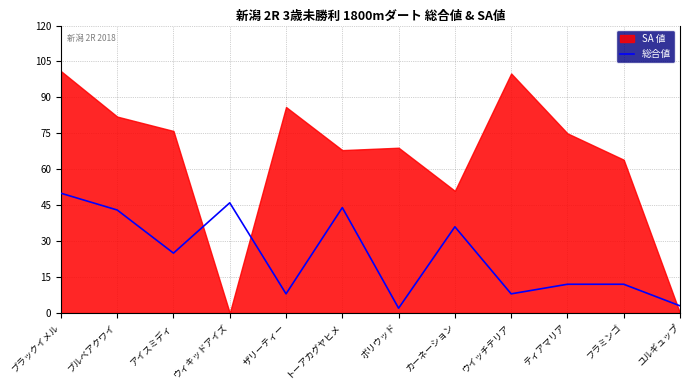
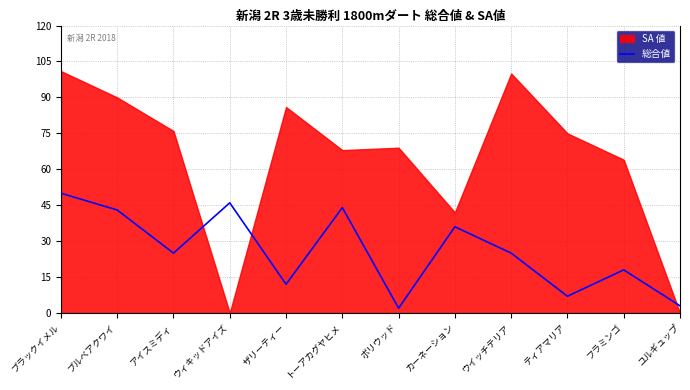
  {
    "総合値": {
      "ブラックイメル": 50,
      "ブルベアクワイ": 43,
      "アイスミディ": 25,
      "ウィキッドアイズ": 46,
-     "ザリーティー": 8,
+     "ザリーティー": 12,
      "トーアカグヤヒメ": 44,
      "ボリウッド": 2,
      "カーネーション": 36,
-     "ウイッチテリア": 8,
-     "ティアマリア": 12,
-     "フラミンゴ": 12,
+     "ウイッチテリア": 25,
+     "ティアマリア": 7,
+     "フラミンゴ": 18,
      "ユルギュップ": 3
    },
    "SA 値": {
      "ブラックイメル": 101,
-     "ブルベアクワイ": 82,
+     "ブルベアクワイ": 90,
      "アイスミディ": 76,
      "ウィキッドアイズ": 0,
      "ザリーティー": 86,
      "トーアカグヤヒメ": 68,
      "ボリウッド": 69,
-     "カーネーション": 51,
+     "カーネーション": 42,
      "ウイッチテリア": 100,
      "ティアマリア": 75,
      "フラミンゴ": 64,
      "ユルギュップ": 0
    }
  }
